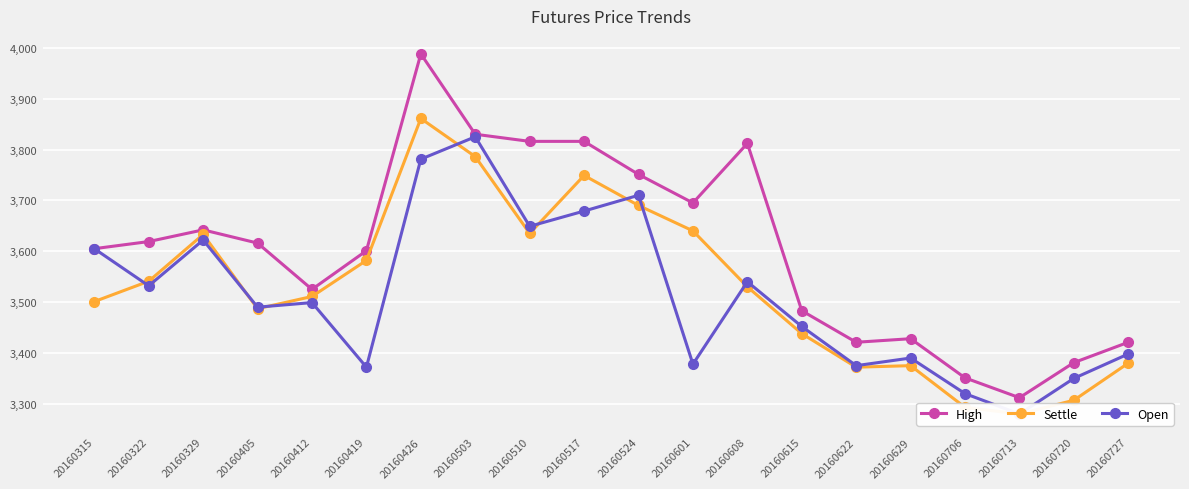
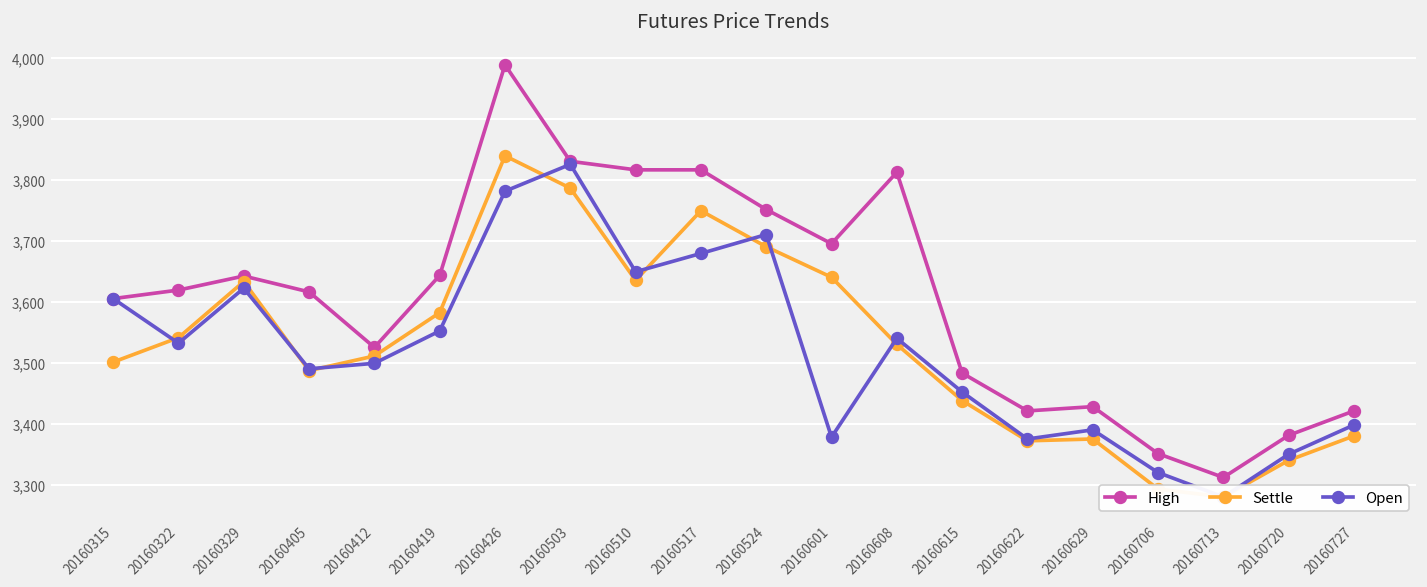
  {
    "High": {
      "20160322": "3,620",
      "20160329": "3,640",
      "20160405": "3,620",
      "20160412": "3,530",
-     "20160419": "3,600",
+     "20160419": "3,640",
      "20160426": "3,990",
      "20160503": "3,830",
      "20160510": "3,820",
      "20160517": "3,820",
      "20160524": "3,750",
      "20160601": "3,700",
      "20160608": "3,810",
      "20160615": "3,480",
      "20160622": "3,420",
      "20160629": "3,430",
      "20160706": "3,350",
      "20160713": "3,310",
      "20160720": "3,380",
      "20160727": "3,420"
    },
    "Settle": {
      "20160315": "3,500",
      "20160322": "3,540",
      "20160329": "3,630",
      "20160412": "3,510",
      "20160419": "3,580",
-     "20160426": "3,860",
+     "20160426": "3,840",
      "20160503": "3,790",
      "20160510": "3,640",
      "20160517": "3,750",
      "20160524": "3,690",
      "20160601": "3,640",
      "20160608": "3,530",
      "20160615": "3,440",
      "20160629": "3,380",
-     "20160720": "3,310",
+     "20160720": "3,340",
      "20160727": "3,380"
    },
    "Open": {
      "20160322": "3,530",
      "20160329": "3,620",
      "20160412": "3,500",
-     "20160419": "3,370",
+     "20160419": "3,550",
      "20160426": "3,780",
      "20160503": "3,830",
      "20160510": "3,650",
      "20160517": "3,680",
      "20160524": "3,710",
      "20160601": "3,380",
      "20160608": "3,540",
      "20160615": "3,450",
      "20160629": "3,390",
      "20160706": "3,320",
      "20160720": "3,350",
      "20160727": "3,400"
    }
  }
